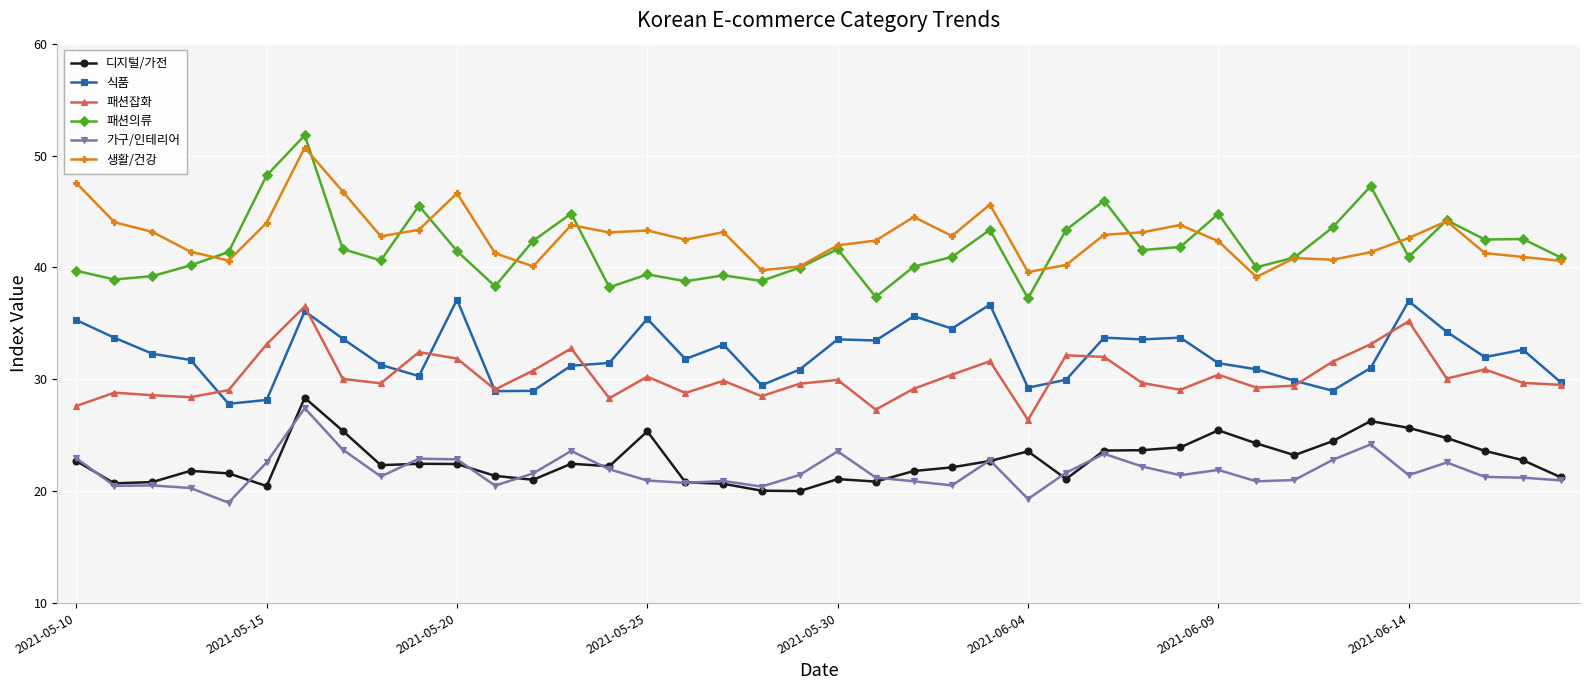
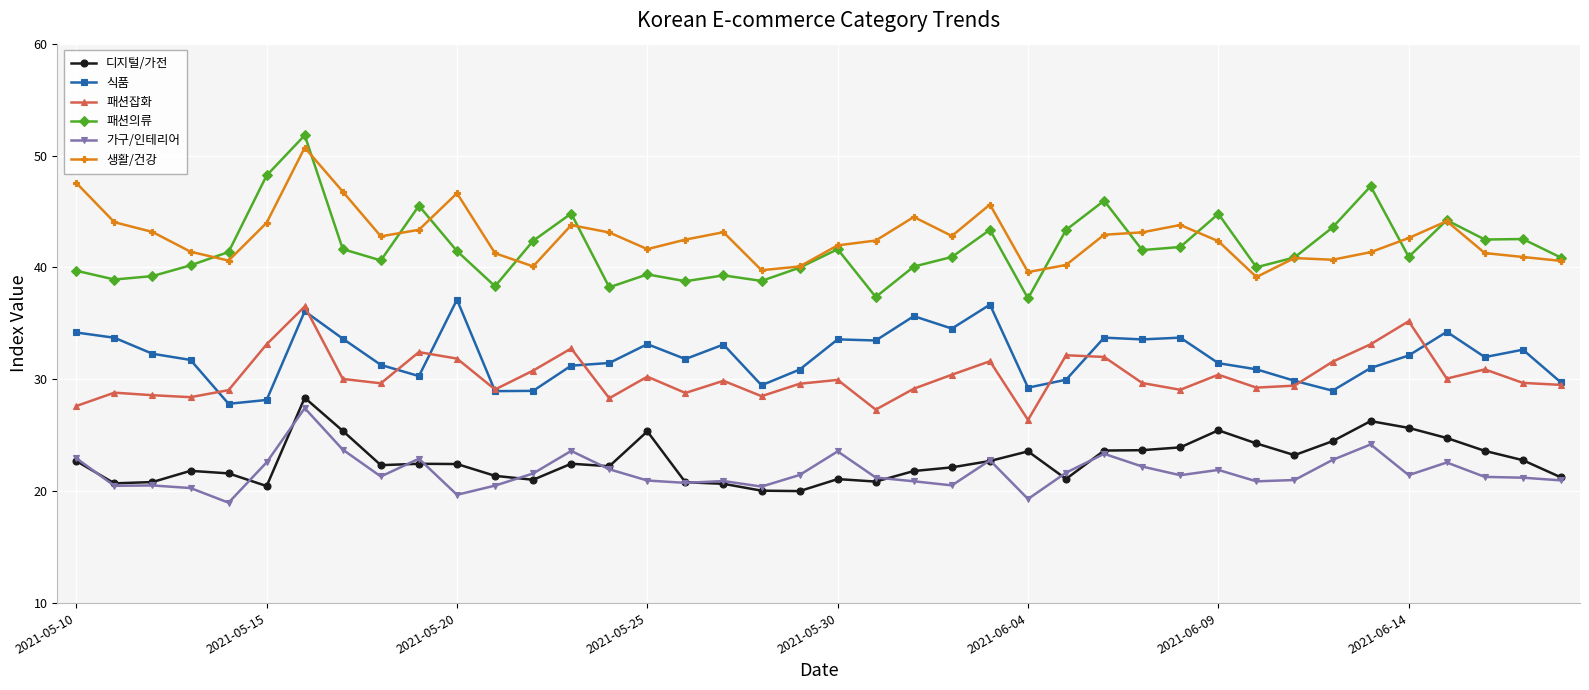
  {
    "디지털/가전": {
      "2021-05-10": 22.7,
      "2021-05-15": 20.5,
      "2021-05-20": 22.4,
      "2021-05-25": 25.3,
      "2021-05-30": 21.1,
      "2021-06-04": 23.6,
      "2021-06-09": 25.4,
      "2021-06-14": 25.7
    },
    "식품": {
-     "2021-05-10": 35.3,
+     "2021-05-10": 34.2,
      "2021-05-15": 28.2,
      "2021-05-20": 37.1,
-     "2021-05-25": 35.4,
+     "2021-05-25": 33.1,
      "2021-05-30": 33.6,
      "2021-06-04": 29.3,
      "2021-06-09": 31.4,
-     "2021-06-14": 37.0
+     "2021-06-14": 32.1
    },
    "패션잡화": {
      "2021-05-10": 27.6,
      "2021-05-15": 33.1,
      "2021-05-20": 31.9,
      "2021-05-25": 30.2,
      "2021-05-30": 29.9,
      "2021-06-04": 26.4,
      "2021-06-09": 30.4,
      "2021-06-14": 35.2
    },
    "패션의류": {
      "2021-05-10": 39.7,
      "2021-05-15": 48.2,
      "2021-05-20": 41.5,
      "2021-05-25": 39.4,
      "2021-05-30": 41.6,
      "2021-06-04": 37.2,
      "2021-06-09": 44.8,
      "2021-06-14": 40.9
    },
    "가구/인테리어": {
      "2021-05-10": 22.9,
      "2021-05-15": 22.6,
-     "2021-05-20": 22.8,
+     "2021-05-20": 19.7,
      "2021-05-25": 21.0,
      "2021-05-30": 23.6,
      "2021-06-04": 19.3,
      "2021-06-09": 21.9,
      "2021-06-14": 21.4
    },
    "생활/건강": {
      "2021-05-10": 47.6,
      "2021-05-15": 44.0,
      "2021-05-20": 46.6,
-     "2021-05-25": 43.3,
+     "2021-05-25": 41.6,
      "2021-05-30": 42.0,
      "2021-06-04": 39.6,
      "2021-06-09": 42.3,
      "2021-06-14": 42.6
    }
  }
